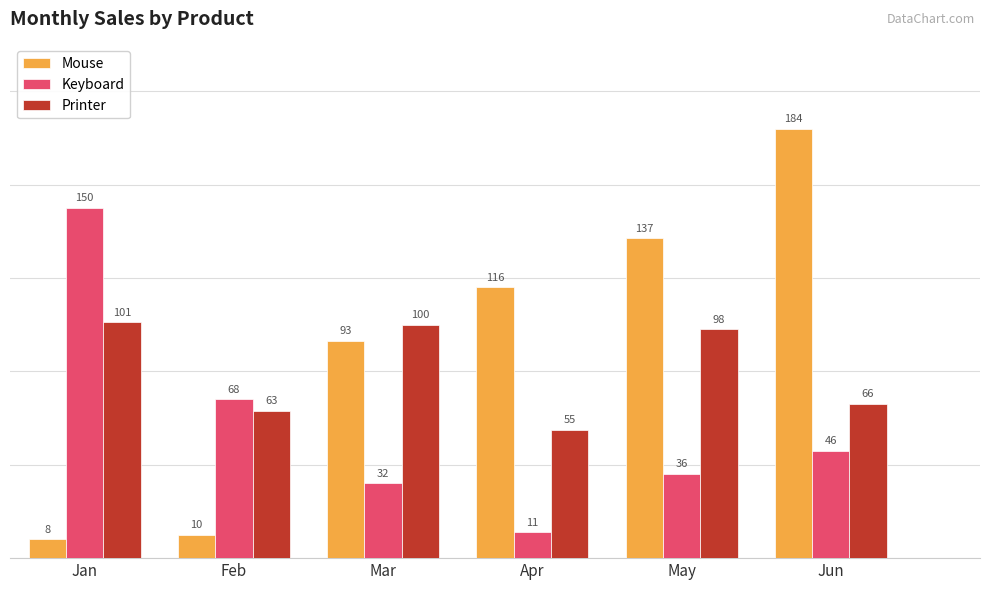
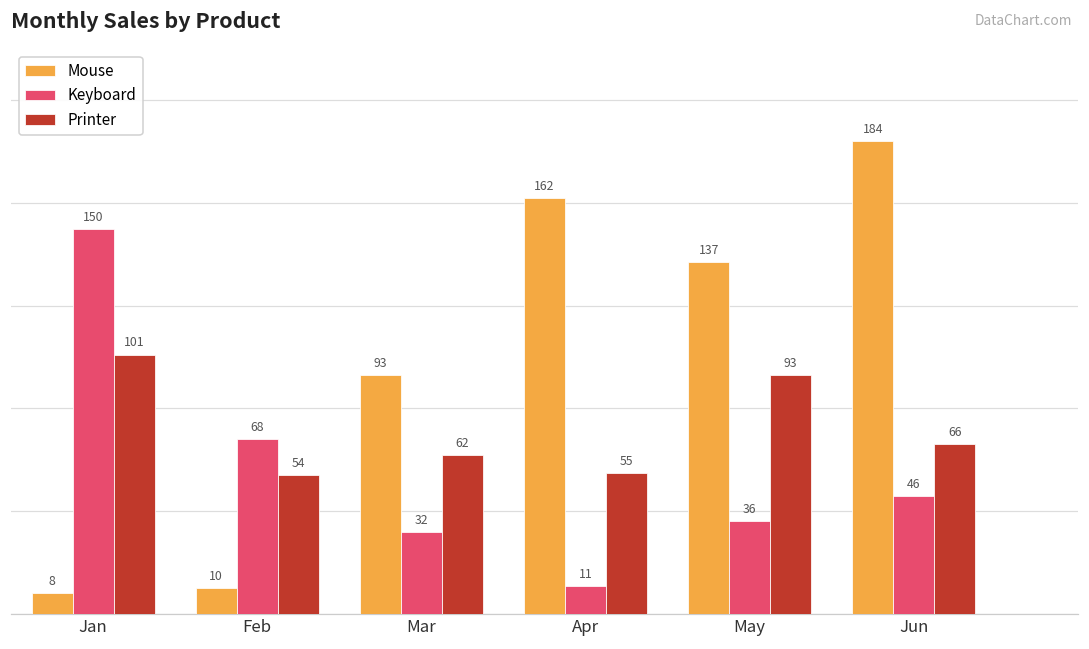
  {
    "Mouse": {
      "Jan": 8,
      "Feb": 10,
      "Mar": 93,
-     "Apr": 116,
+     "Apr": 162,
      "May": 137,
      "Jun": 184
    },
    "Keyboard": {
      "Jan": 150,
      "Feb": 68,
      "Mar": 32,
      "Apr": 11,
      "May": 36,
      "Jun": 46
    },
    "Printer": {
      "Jan": 101,
-     "Feb": 63,
-     "Mar": 100,
+     "Feb": 54,
+     "Mar": 62,
      "Apr": 55,
-     "May": 98,
+     "May": 93,
      "Jun": 66
    }
  }
